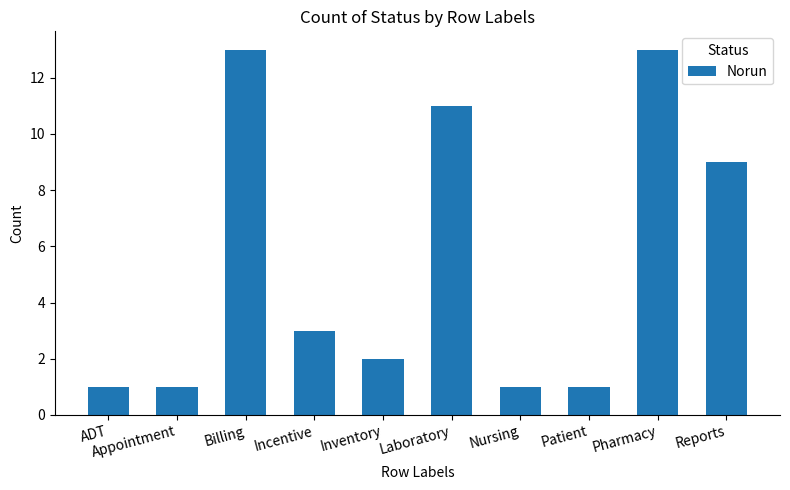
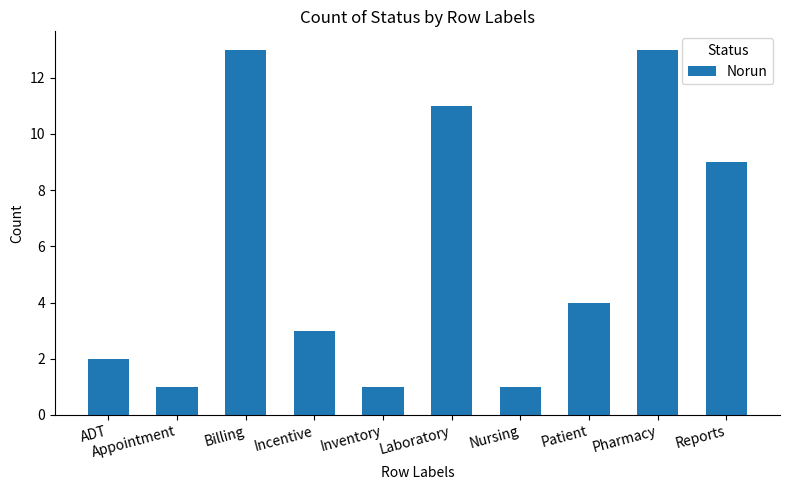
  {
-   "ADT": 1,
+   "ADT": 2,
    "Appointment": 1,
    "Billing": 13,
    "Incentive": 3,
-   "Inventory": 2,
+   "Inventory": 1,
    "Laboratory": 11,
    "Nursing": 1,
-   "Patient": 1,
+   "Patient": 4,
    "Pharmacy": 13,
    "Reports": 9
  }
